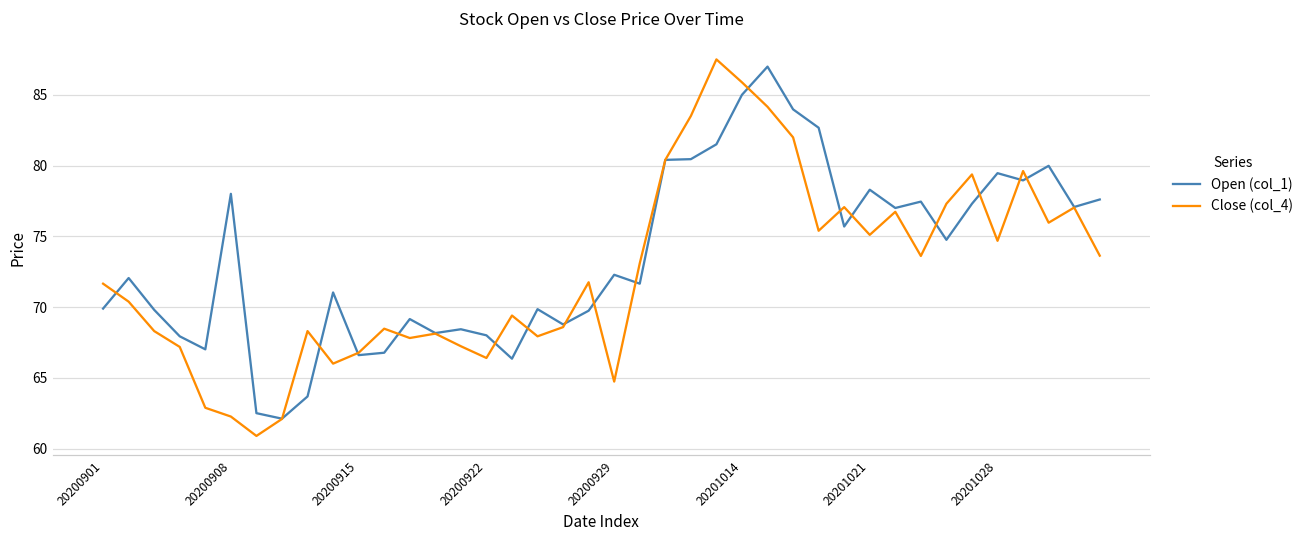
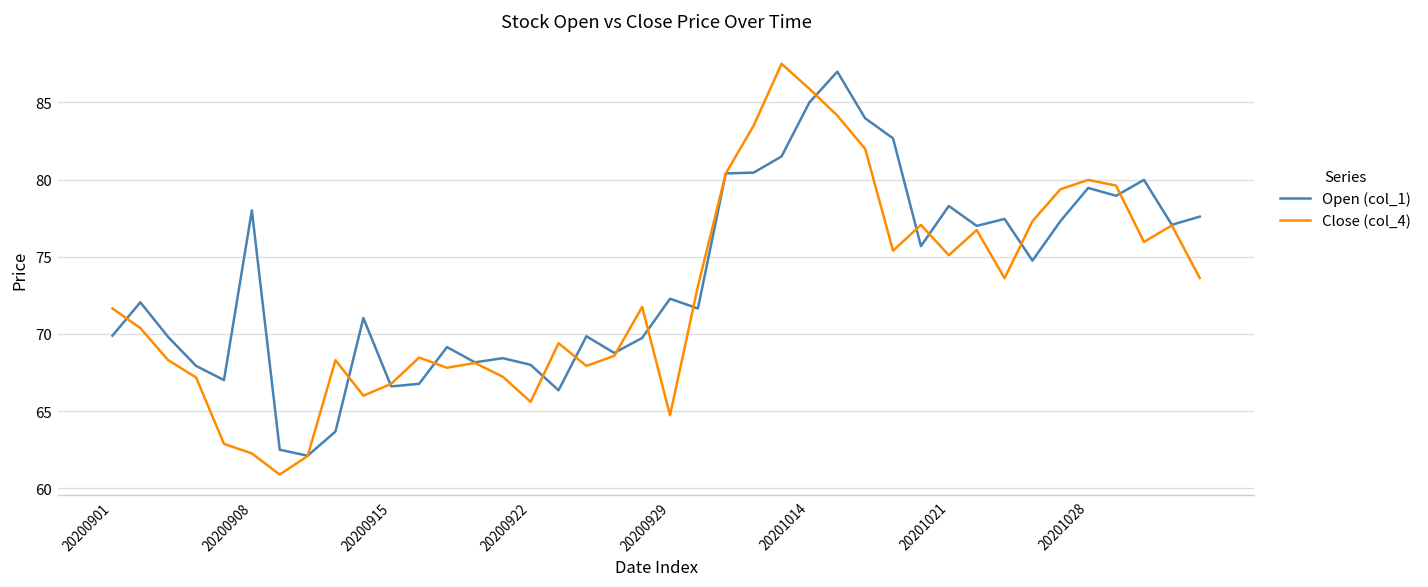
  {
    "Open (col_1)": {
      "20200901": 69.9,
      "20200908": 78.0,
      "20200922": 68.0,
      "20200929": 72.3,
      "20201014": 85.0,
      "20201021": 78.3,
      "20201028": 79.5
    },
    "Close (col_4)": {
      "20200901": 71.7,
      "20200908": 62.3,
-     "20200922": 66.4,
+     "20200922": 65.6,
      "20200929": 64.7,
      "20201014": 85.9,
      "20201021": 75.1,
-     "20201028": 74.7
+     "20201028": 80.0
    }
  }
